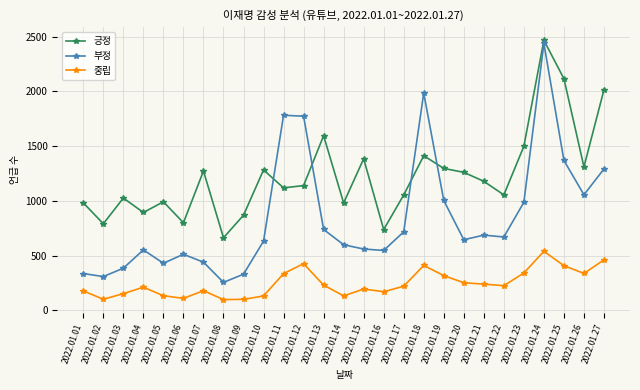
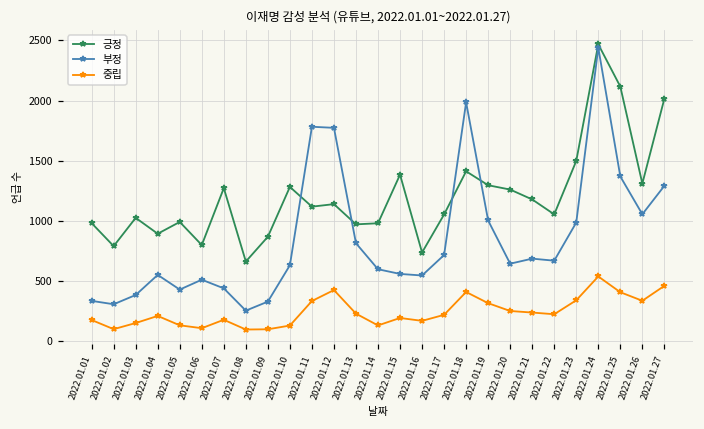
  {
    "긍정": {
      "2022.01.01": 980,
      "2022.01.02": 790,
      "2022.01.03": 1030,
      "2022.01.04": 890,
      "2022.01.05": 990,
      "2022.01.06": 800,
      "2022.01.07": 1270,
      "2022.01.08": 660,
      "2022.01.09": 870,
      "2022.01.10": 1280,
      "2022.01.11": 1120,
      "2022.01.12": 1140,
-     "2022.01.13": 1600,
+     "2022.01.13": 970,
      "2022.01.14": 980,
      "2022.01.15": 1390,
      "2022.01.16": 740,
      "2022.01.17": 1050,
      "2022.01.18": 1410,
      "2022.01.19": 1300,
      "2022.01.20": 1260,
      "2022.01.21": 1180,
      "2022.01.22": 1060,
      "2022.01.23": 1500,
      "2022.01.24": 2470,
      "2022.01.25": 2120,
      "2022.01.26": 1310,
      "2022.01.27": 2020
    },
    "부정": {
      "2022.01.01": 340,
      "2022.01.02": 310,
      "2022.01.03": 390,
      "2022.01.04": 550,
      "2022.01.05": 430,
      "2022.01.06": 510,
      "2022.01.07": 440,
      "2022.01.08": 260,
      "2022.01.09": 330,
      "2022.01.10": 630,
      "2022.01.11": 1780,
      "2022.01.12": 1770,
-     "2022.01.13": 740,
+     "2022.01.13": 820,
      "2022.01.14": 600,
      "2022.01.15": 560,
      "2022.01.16": 550,
      "2022.01.17": 720,
      "2022.01.18": 1990,
      "2022.01.19": 1000,
      "2022.01.20": 650,
      "2022.01.21": 690,
      "2022.01.22": 670,
      "2022.01.23": 990,
      "2022.01.24": 2440,
      "2022.01.25": 1370,
      "2022.01.26": 1060,
      "2022.01.27": 1290
    },
    "중립": {
      "2022.01.01": 180,
      "2022.01.02": 100,
      "2022.01.03": 150,
      "2022.01.04": 210,
      "2022.01.05": 130,
      "2022.01.06": 110,
      "2022.01.07": 180,
      "2022.01.08": 100,
      "2022.01.09": 100,
      "2022.01.10": 130,
      "2022.01.11": 340,
      "2022.01.12": 430,
      "2022.01.13": 230,
      "2022.01.14": 130,
      "2022.01.15": 190,
      "2022.01.16": 170,
      "2022.01.17": 220,
      "2022.01.18": 410,
      "2022.01.19": 320,
      "2022.01.20": 250,
      "2022.01.21": 240,
      "2022.01.22": 230,
      "2022.01.23": 340,
      "2022.01.24": 540,
      "2022.01.25": 410,
      "2022.01.26": 340,
      "2022.01.27": 460
    }
  }
